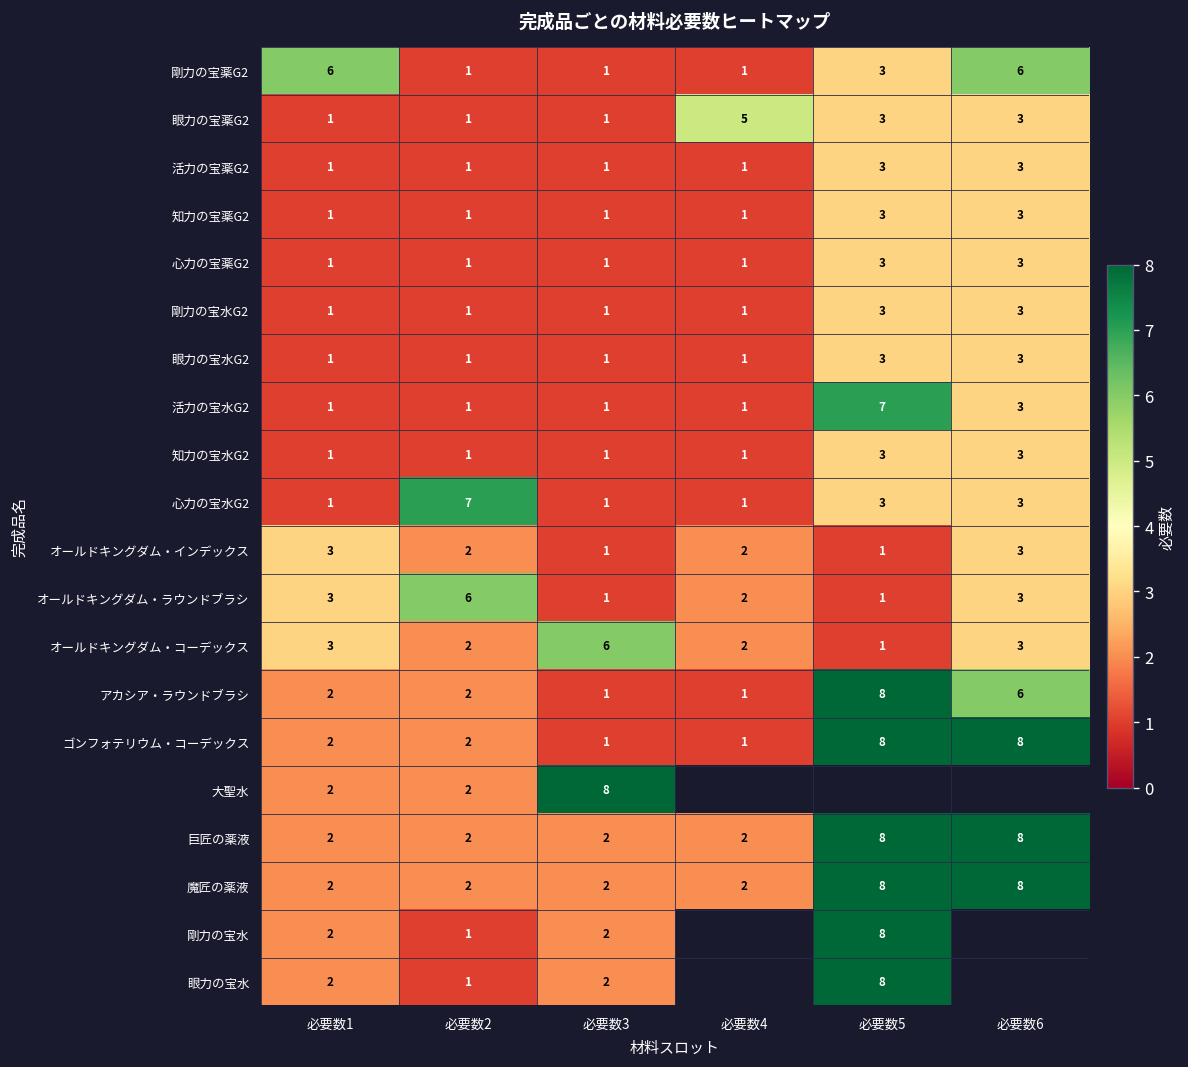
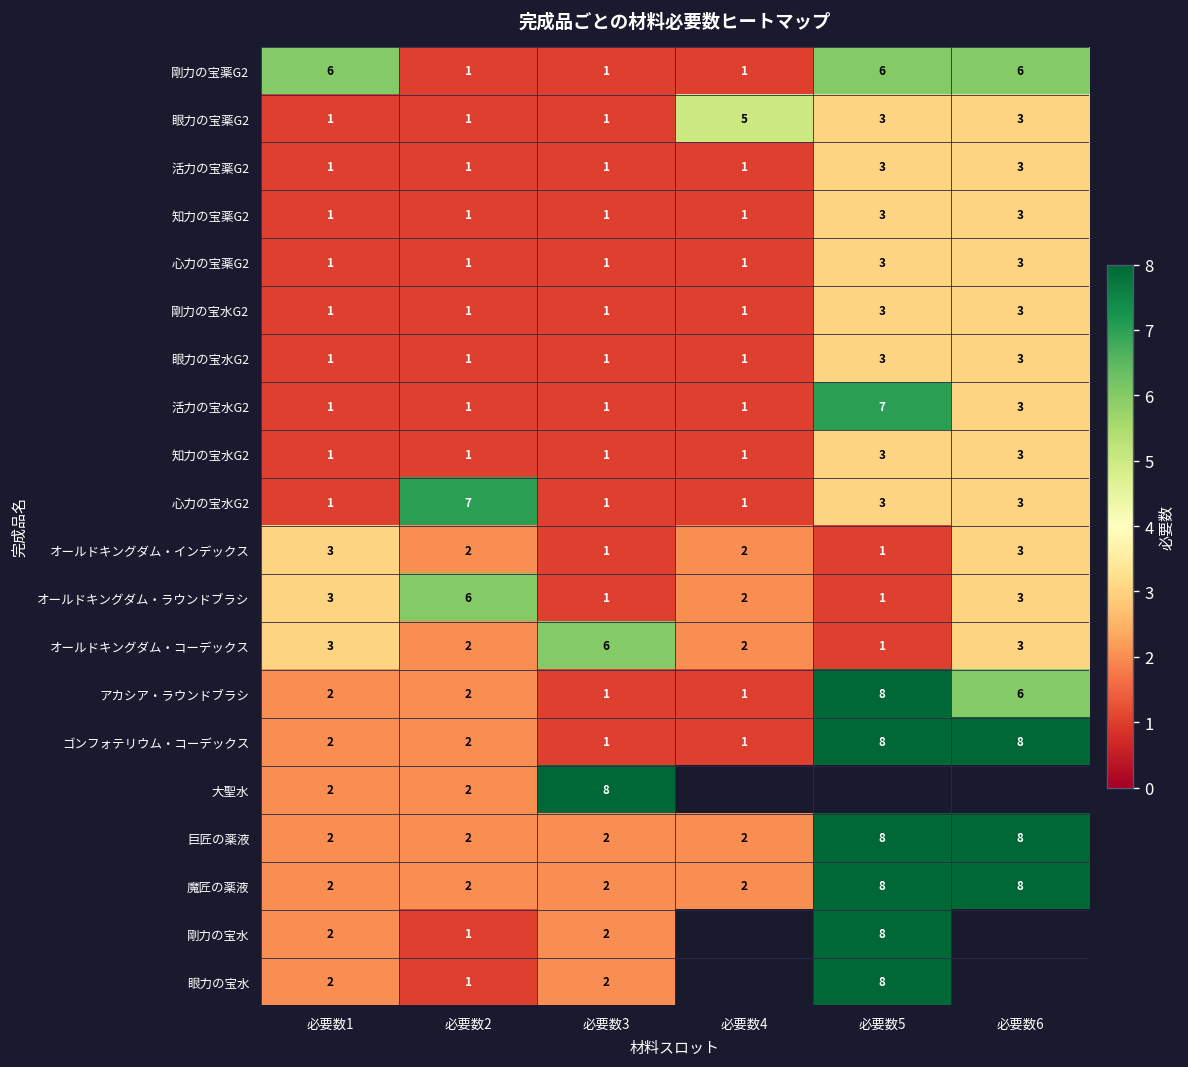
  {
    "剛力の宝薬G2": {
      "必要数1": 6,
      "必要数2": 1,
      "必要数3": 1,
      "必要数4": 1,
-     "必要数5": 3,
+     "必要数5": 6,
      "必要数6": 6
    },
    "眼力の宝薬G2": {
      "必要数1": 1,
      "必要数2": 1,
      "必要数3": 1,
      "必要数4": 5,
      "必要数5": 3,
      "必要数6": 3
    },
    "活力の宝薬G2": {
      "必要数1": 1,
      "必要数2": 1,
      "必要数3": 1,
      "必要数4": 1,
      "必要数5": 3,
      "必要数6": 3
    },
    "知力の宝薬G2": {
      "必要数1": 1,
      "必要数2": 1,
      "必要数3": 1,
      "必要数4": 1,
      "必要数5": 3,
      "必要数6": 3
    },
    "心力の宝薬G2": {
      "必要数1": 1,
      "必要数2": 1,
      "必要数3": 1,
      "必要数4": 1,
      "必要数5": 3,
      "必要数6": 3
    },
    "剛力の宝水G2": {
      "必要数1": 1,
      "必要数2": 1,
      "必要数3": 1,
      "必要数4": 1,
      "必要数5": 3,
      "必要数6": 3
    },
    "眼力の宝水G2": {
      "必要数1": 1,
      "必要数2": 1,
      "必要数3": 1,
      "必要数4": 1,
      "必要数5": 3,
      "必要数6": 3
    },
    "活力の宝水G2": {
      "必要数1": 1,
      "必要数2": 1,
      "必要数3": 1,
      "必要数4": 1,
      "必要数5": 7,
      "必要数6": 3
    },
    "知力の宝水G2": {
      "必要数1": 1,
      "必要数2": 1,
      "必要数3": 1,
      "必要数4": 1,
      "必要数5": 3,
      "必要数6": 3
    },
    "心力の宝水G2": {
      "必要数1": 1,
      "必要数2": 7,
      "必要数3": 1,
      "必要数4": 1,
      "必要数5": 3,
      "必要数6": 3
    },
    "オールドキングダム・インデックス": {
      "必要数1": 3,
      "必要数2": 2,
      "必要数3": 1,
      "必要数4": 2,
      "必要数5": 1,
      "必要数6": 3
    },
    "オールドキングダム・ラウンドブラシ": {
      "必要数1": 3,
      "必要数2": 6,
      "必要数3": 1,
      "必要数4": 2,
      "必要数5": 1,
      "必要数6": 3
    },
    "オールドキングダム・コーデックス": {
      "必要数1": 3,
      "必要数2": 2,
      "必要数3": 6,
      "必要数4": 2,
      "必要数5": 1,
      "必要数6": 3
    },
    "アカシア・ラウンドブラシ": {
      "必要数1": 2,
      "必要数2": 2,
      "必要数3": 1,
      "必要数4": 1,
      "必要数5": 8,
      "必要数6": 6
    },
    "ゴンフォテリウム・コーデックス": {
      "必要数1": 2,
      "必要数2": 2,
      "必要数3": 1,
      "必要数4": 1,
      "必要数5": 8,
      "必要数6": 8
    },
    "大聖水": {
      "必要数1": 2,
      "必要数2": 2,
      "必要数3": 8
    },
    "巨匠の薬液": {
      "必要数1": 2,
      "必要数2": 2,
      "必要数3": 2,
      "必要数4": 2,
      "必要数5": 8,
      "必要数6": 8
    },
    "魔匠の薬液": {
      "必要数1": 2,
      "必要数2": 2,
      "必要数3": 2,
      "必要数4": 2,
      "必要数5": 8,
      "必要数6": 8
    },
    "剛力の宝水": {
      "必要数1": 2,
      "必要数2": 1,
      "必要数3": 2,
      "必要数5": 8
    },
    "眼力の宝水": {
      "必要数1": 2,
      "必要数2": 1,
      "必要数3": 2,
      "必要数5": 8
    }
  }
